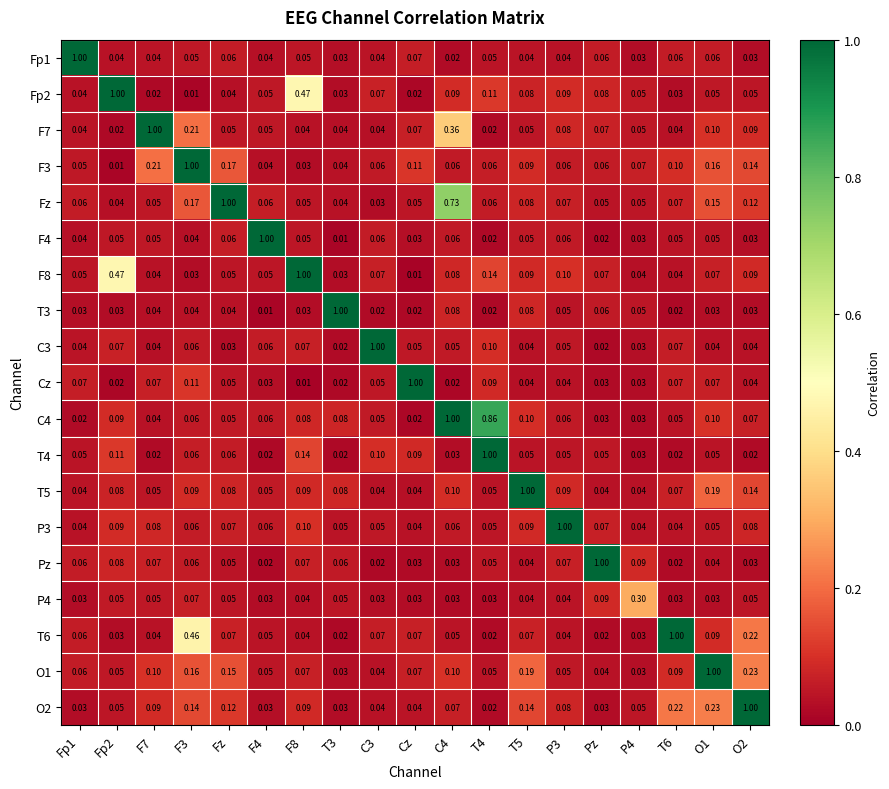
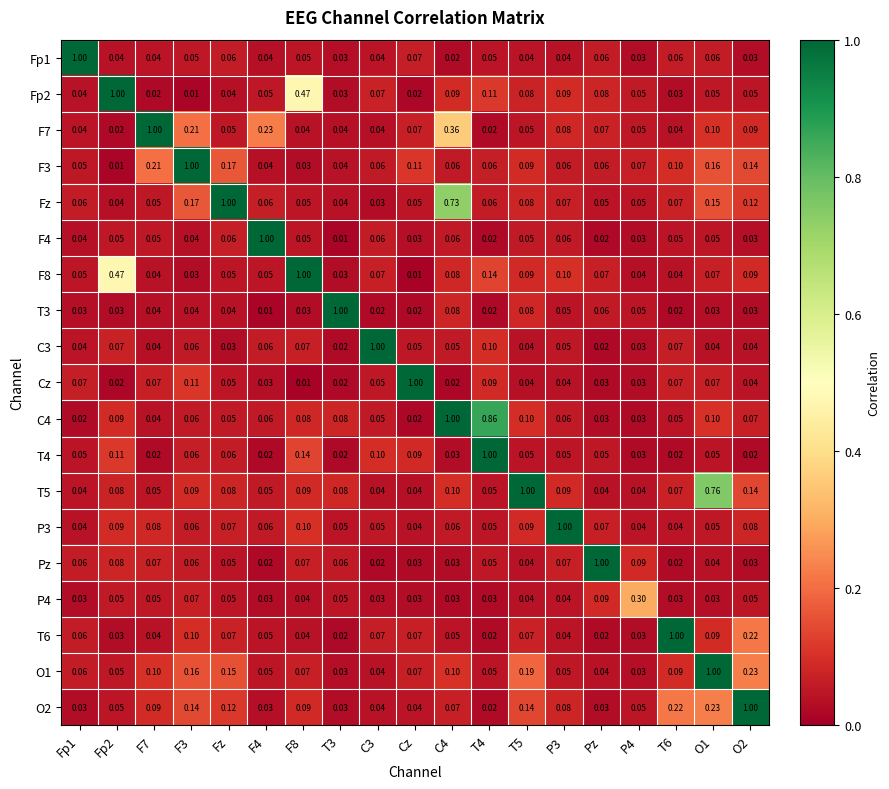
  {
    "F7": {
      "Fp1": 0.04,
      "Fp2": 0.02,
      "F7": 1.00,
      "F3": 0.21,
      "Fz": 0.05,
-     "F4": 0.05,
+     "F4": 0.23,
      "F8": 0.04,
      "T3": 0.04,
      "C3": 0.04,
      "Cz": 0.07,
      "C4": 0.36,
      "T4": 0.02,
      "T5": 0.05,
      "P3": 0.08,
      "Pz": 0.07,
      "P4": 0.05,
      "T6": 0.04,
      "O1": 0.10,
      "O2": 0.09
    },
    "T5": {
      "Fp1": 0.04,
      "Fp2": 0.08,
      "F7": 0.05,
      "F3": 0.09,
      "Fz": 0.08,
      "F4": 0.05,
      "F8": 0.09,
      "T3": 0.08,
      "C3": 0.04,
      "Cz": 0.04,
      "C4": 0.10,
      "T4": 0.05,
      "T5": 1.00,
      "P3": 0.09,
      "Pz": 0.04,
      "P4": 0.04,
      "T6": 0.07,
-     "O1": 0.19,
+     "O1": 0.76,
      "O2": 0.14
    },
    "T6": {
      "Fp1": 0.06,
      "Fp2": 0.03,
      "F7": 0.04,
-     "F3": 0.46,
+     "F3": 0.10,
      "Fz": 0.07,
      "F4": 0.05,
      "F8": 0.04,
      "T3": 0.02,
      "C3": 0.07,
      "Cz": 0.07,
      "C4": 0.05,
      "T4": 0.02,
      "T5": 0.07,
      "P3": 0.04,
      "Pz": 0.02,
      "P4": 0.03,
      "T6": 1.00,
      "O1": 0.09,
      "O2": 0.22
    }
  }
